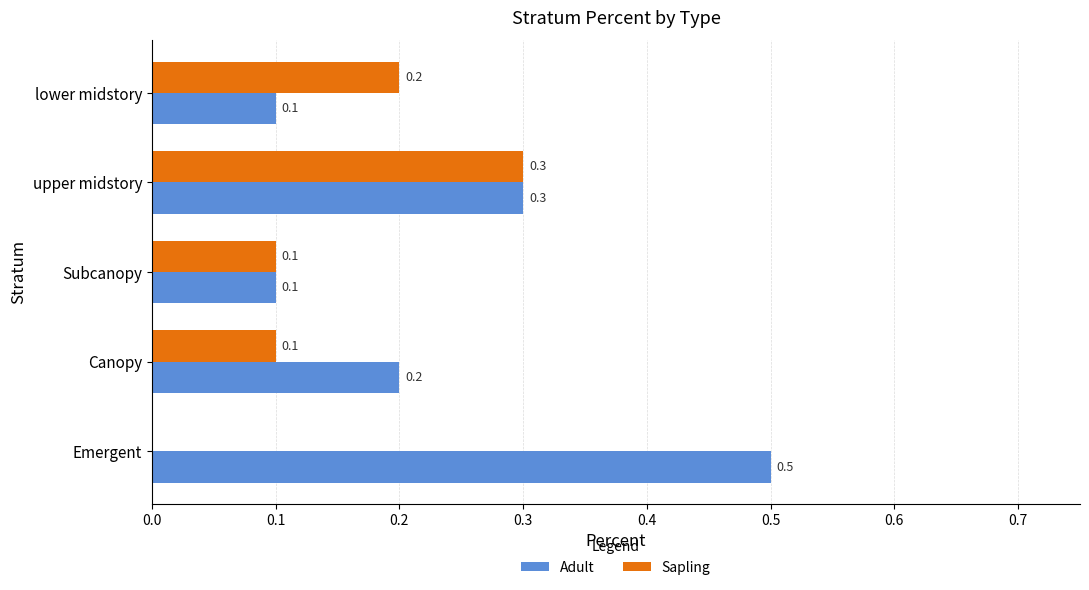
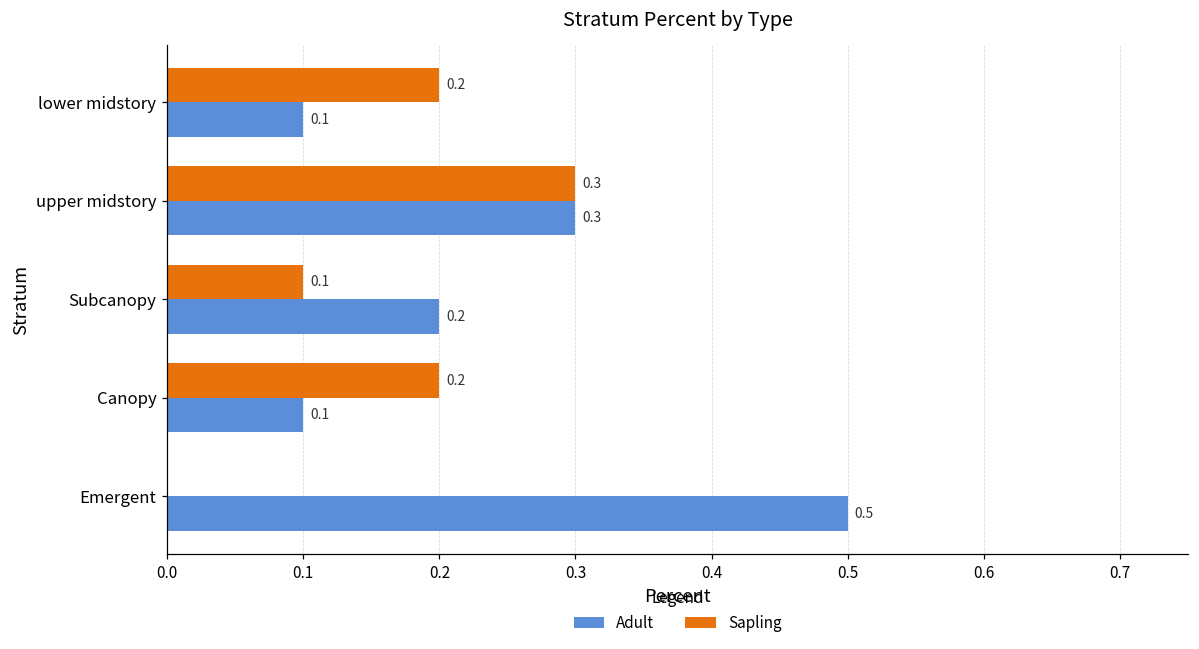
  {
    "Adult": {
      "lower midstory": 0.1,
      "upper midstory": 0.3,
-     "Subcanopy": 0.1,
-     "Canopy": 0.2,
+     "Subcanopy": 0.2,
+     "Canopy": 0.1,
      "Emergent": 0.5
    },
    "Sapling": {
      "lower midstory": 0.2,
      "upper midstory": 0.3,
      "Subcanopy": 0.1,
-     "Canopy": 0.1
+     "Canopy": 0.2
    }
  }
